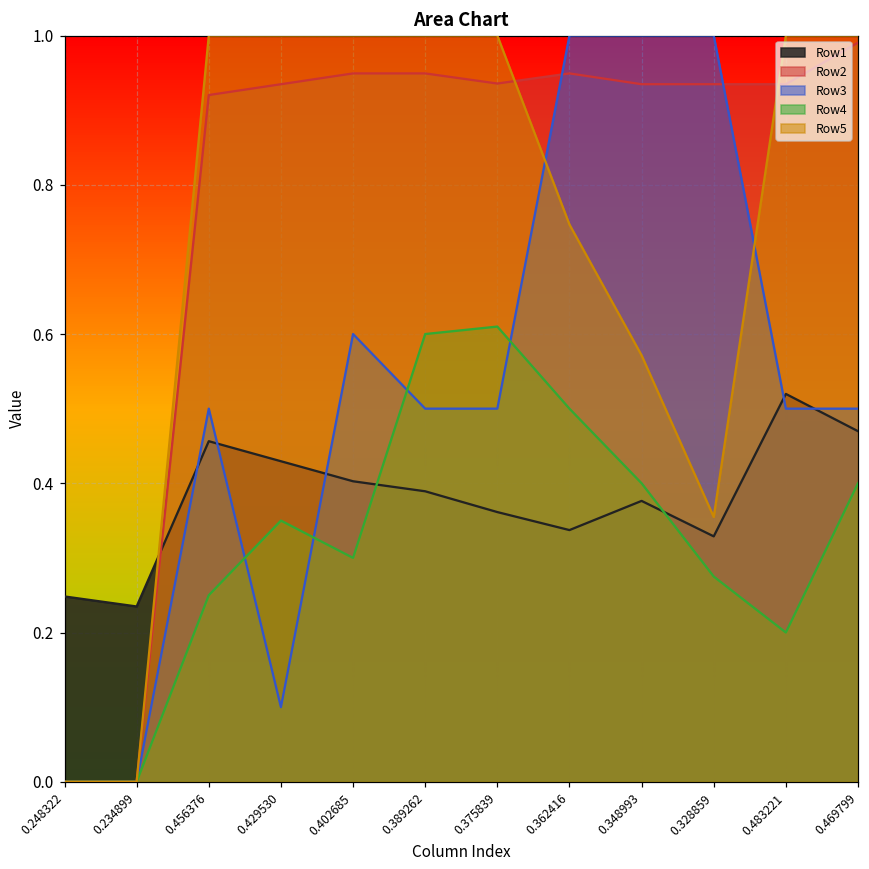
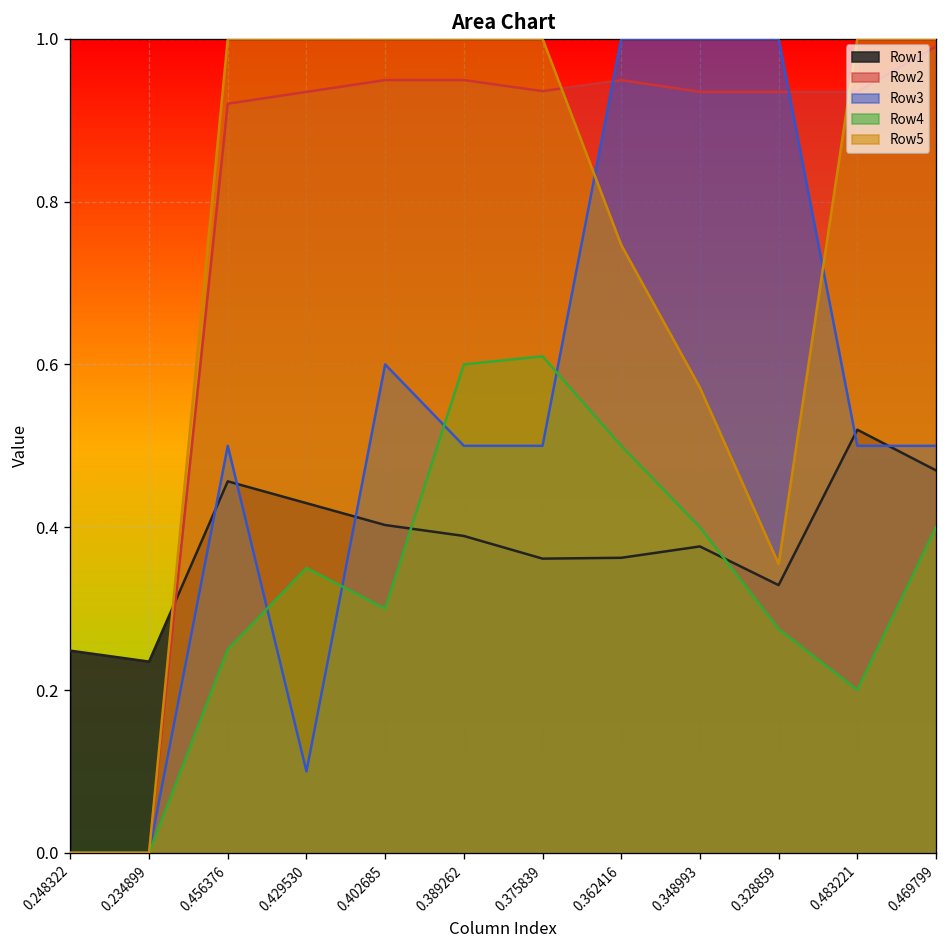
  {
    "Row1": {
      "0.248322": 0.25,
      "0.234899": 0.23,
      "0.456376": 0.46,
      "0.429530": 0.43,
      "0.402685": 0.40,
      "0.389262": 0.39,
      "0.375839": 0.36,
-     "0.362416": 0.34,
+     "0.362416": 0.36,
      "0.348993": 0.38,
      "0.328859": 0.33,
      "0.483221": 0.52,
      "0.469799": 0.47
    },
    "Row2": {
      "0.456376": 0.92,
      "0.429530": 0.93,
      "0.402685": 0.95,
      "0.389262": 0.95,
      "0.375839": 0.94,
      "0.362416": 0.95,
      "0.348993": 0.93,
      "0.328859": 0.93,
      "0.469799": 0.99
    },
    "Row3": {
      "0.456376": 0.50,
      "0.429530": 0.10,
      "0.402685": 0.60,
      "0.389262": 0.50,
      "0.375839": 0.50,
      "0.362416": 1.00,
      "0.348993": 1.00,
      "0.328859": 1.00,
      "0.483221": 0.50,
      "0.469799": 0.50
    },
    "Row4": {
      "0.456376": 0.25,
      "0.429530": 0.35,
      "0.402685": 0.30,
      "0.389262": 0.60,
      "0.375839": 0.61,
      "0.362416": 0.50,
      "0.348993": 0.40,
      "0.328859": 0.28,
      "0.483221": 0.20,
      "0.469799": 0.40
    },
    "Row5": {
      "0.456376": 1.00,
      "0.429530": 1.00,
      "0.402685": 1.00,
      "0.389262": 1.00,
      "0.375839": 1.00,
      "0.362416": 0.75,
      "0.348993": 0.57,
      "0.328859": 0.35,
      "0.483221": 1.00,
      "0.469799": 1.00
    }
  }
